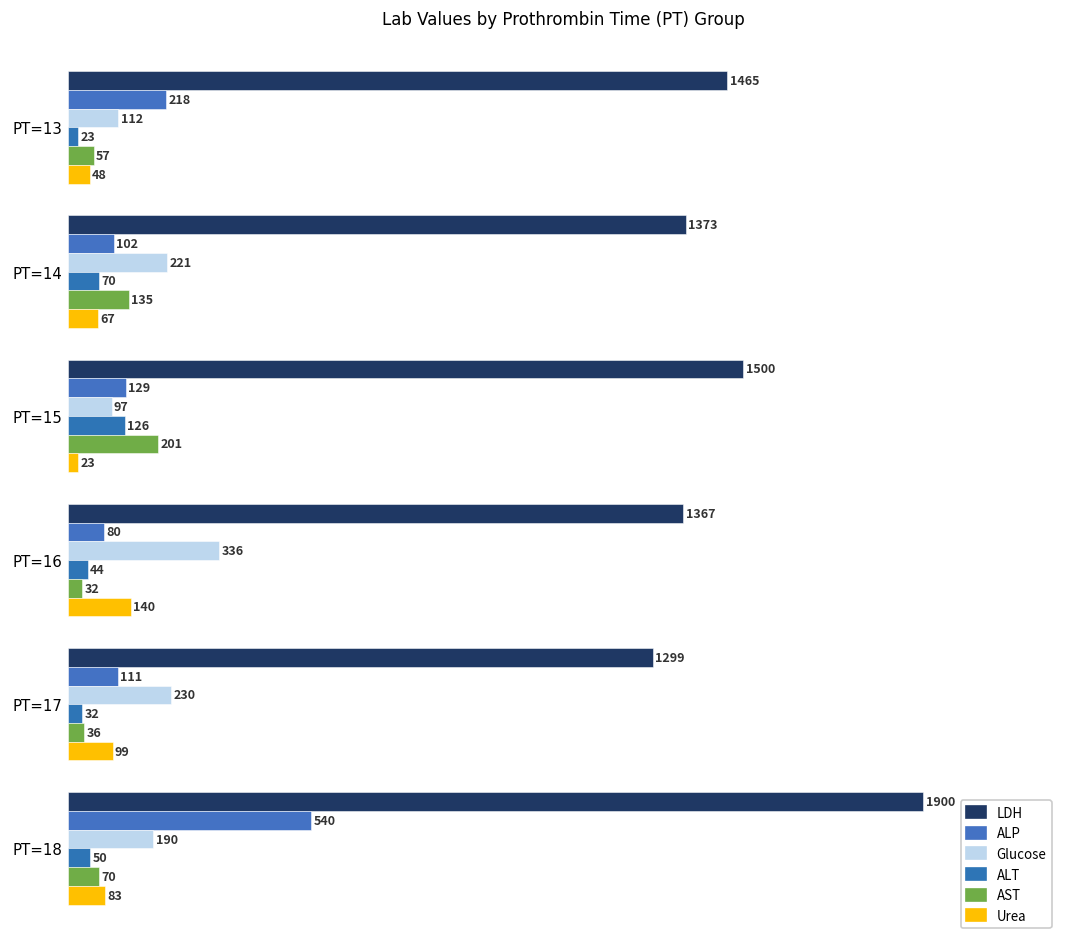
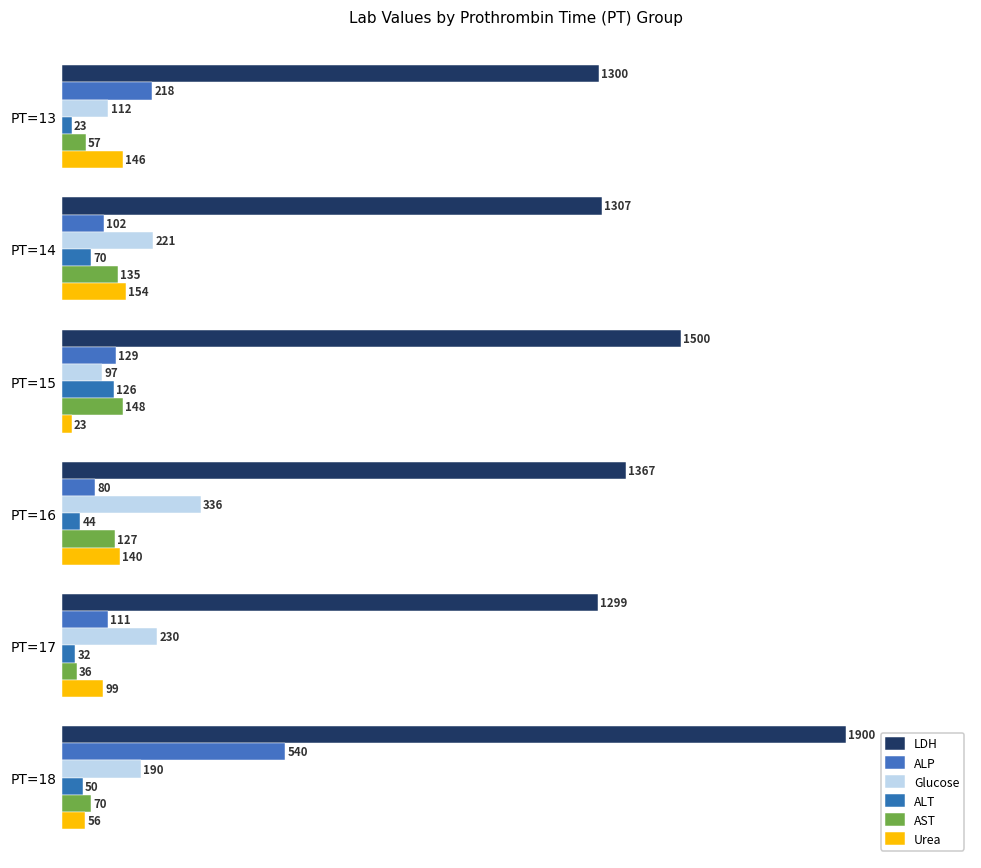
  {
    "LDH": {
-     "PT=13": 1465,
-     "PT=14": 1373,
+     "PT=13": 1300,
+     "PT=14": 1307,
      "PT=15": 1500,
      "PT=16": 1367,
      "PT=17": 1299,
      "PT=18": 1900
    },
    "Glucose": {
      "PT=13": 112,
      "PT=14": 221,
      "PT=15": 97,
      "PT=16": 336,
      "PT=17": 230,
      "PT=18": 190
    },
    "AST": {
      "PT=13": 57,
      "PT=14": 135,
-     "PT=15": 201,
-     "PT=16": 32,
+     "PT=15": 148,
+     "PT=16": 127,
      "PT=17": 36,
      "PT=18": 70
    },
    "Urea": {
-     "PT=13": 48,
-     "PT=14": 67,
+     "PT=13": 146,
+     "PT=14": 154,
      "PT=15": 23,
      "PT=16": 140,
      "PT=17": 99,
-     "PT=18": 83
+     "PT=18": 56
    }
  }
